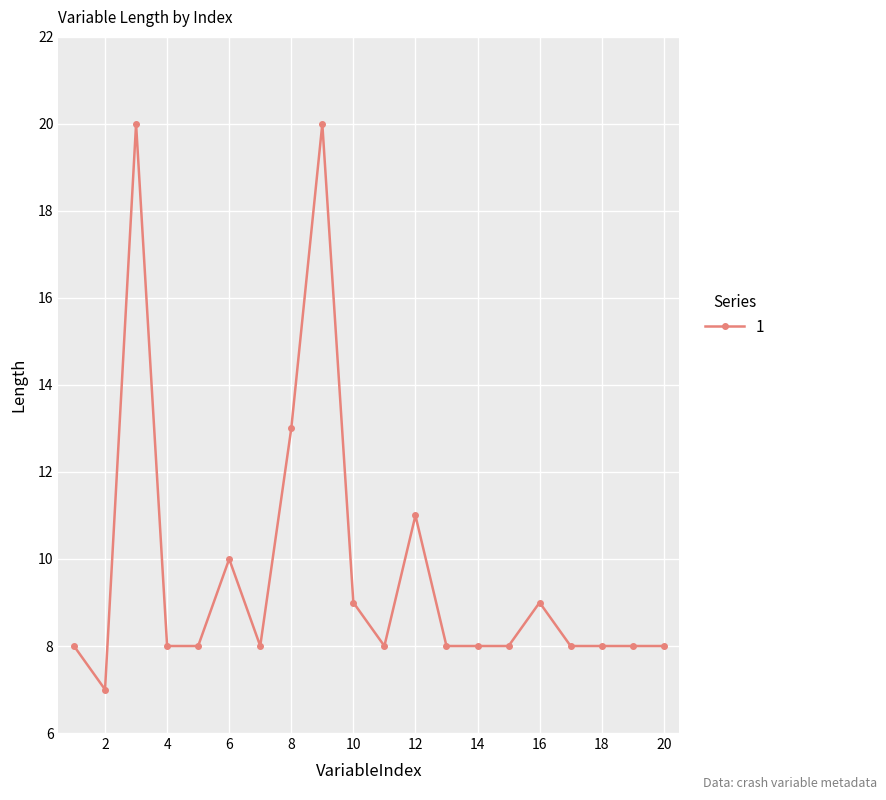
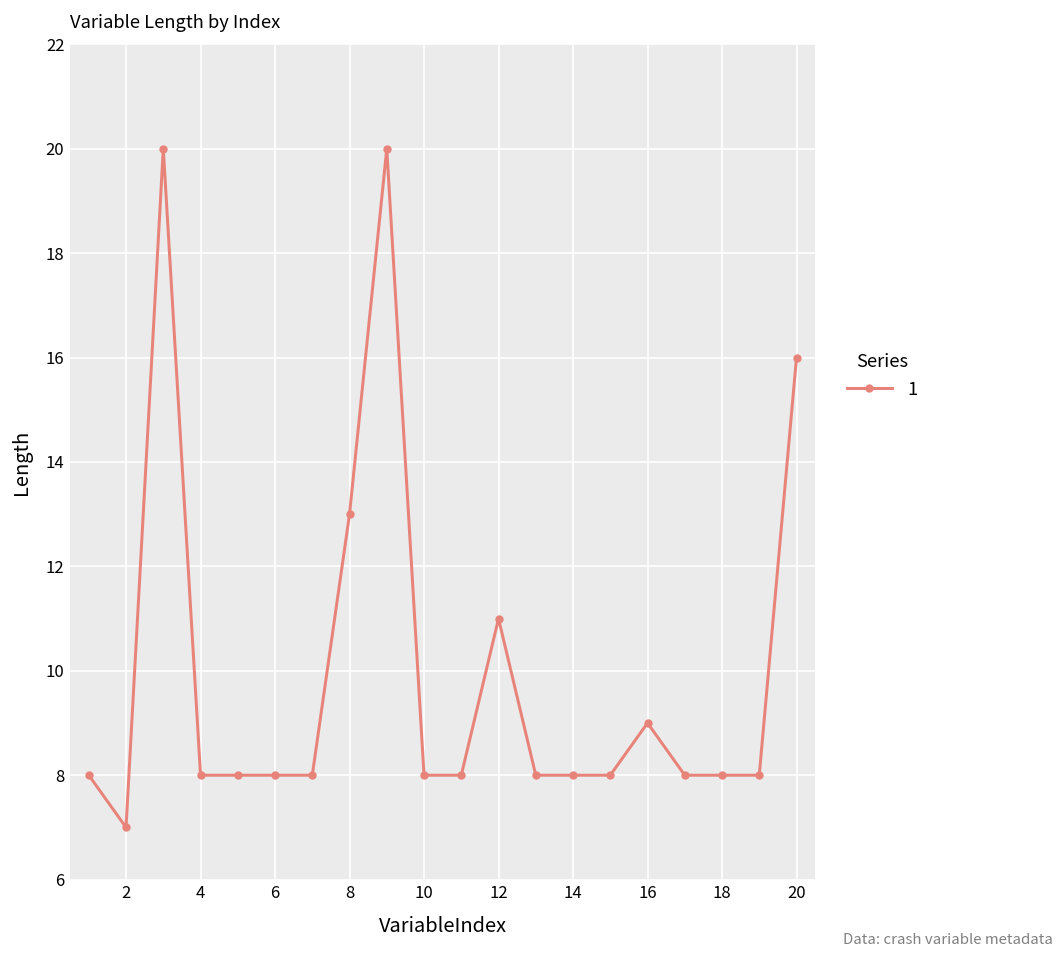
  {
    "2": 7,
    "4": 8,
-   "6": 10,
+   "6": 8,
    "8": 13,
-   "10": 9,
+   "10": 8,
    "12": 11,
    "14": 8,
    "16": 9,
    "18": 8,
-   "20": 8
+   "20": 16
  }
